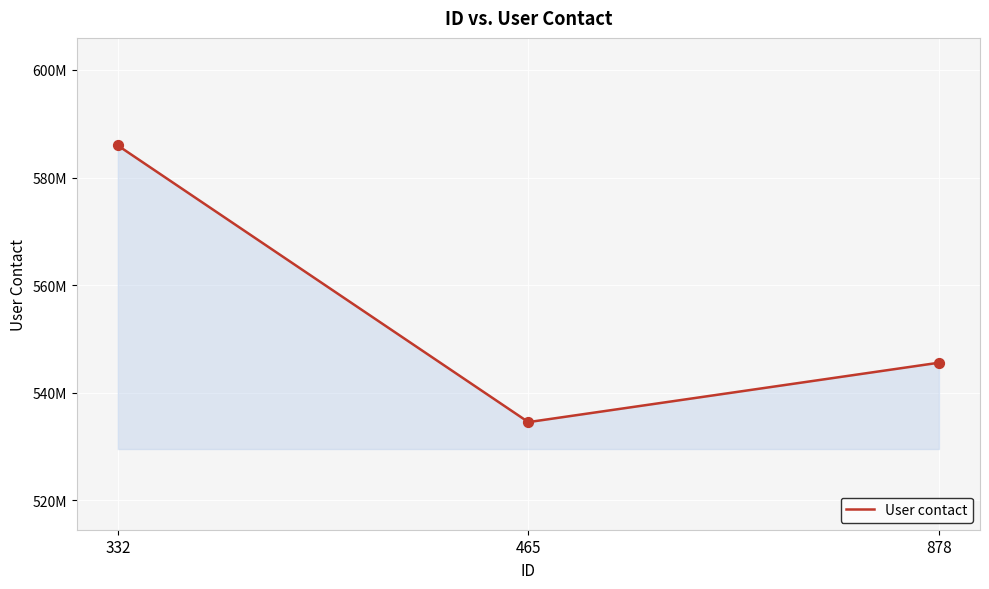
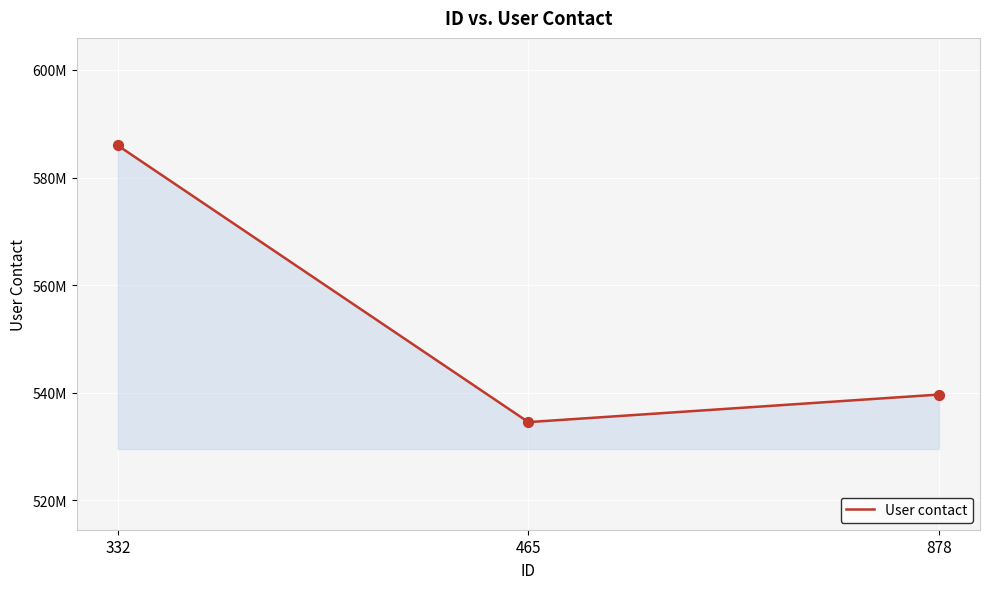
  {
    "332": 586000000,
    "465": 535000000,
-   "878": 546000000
+   "878": 540000000
  }
